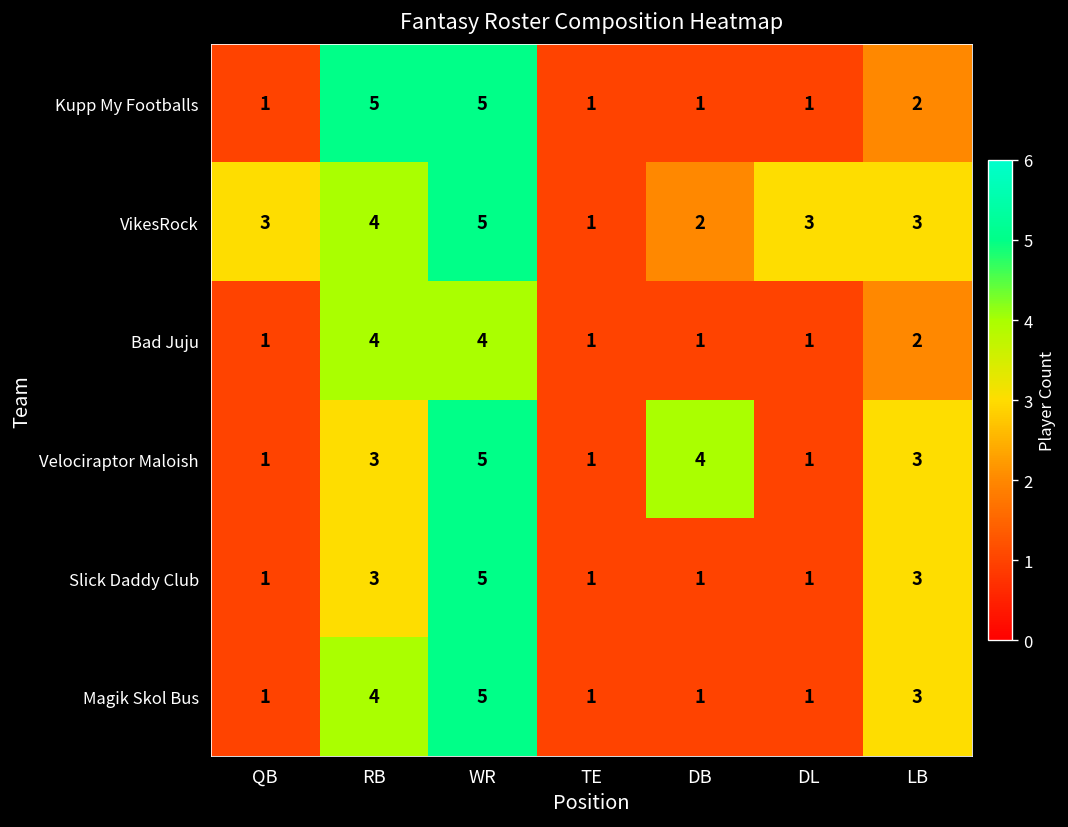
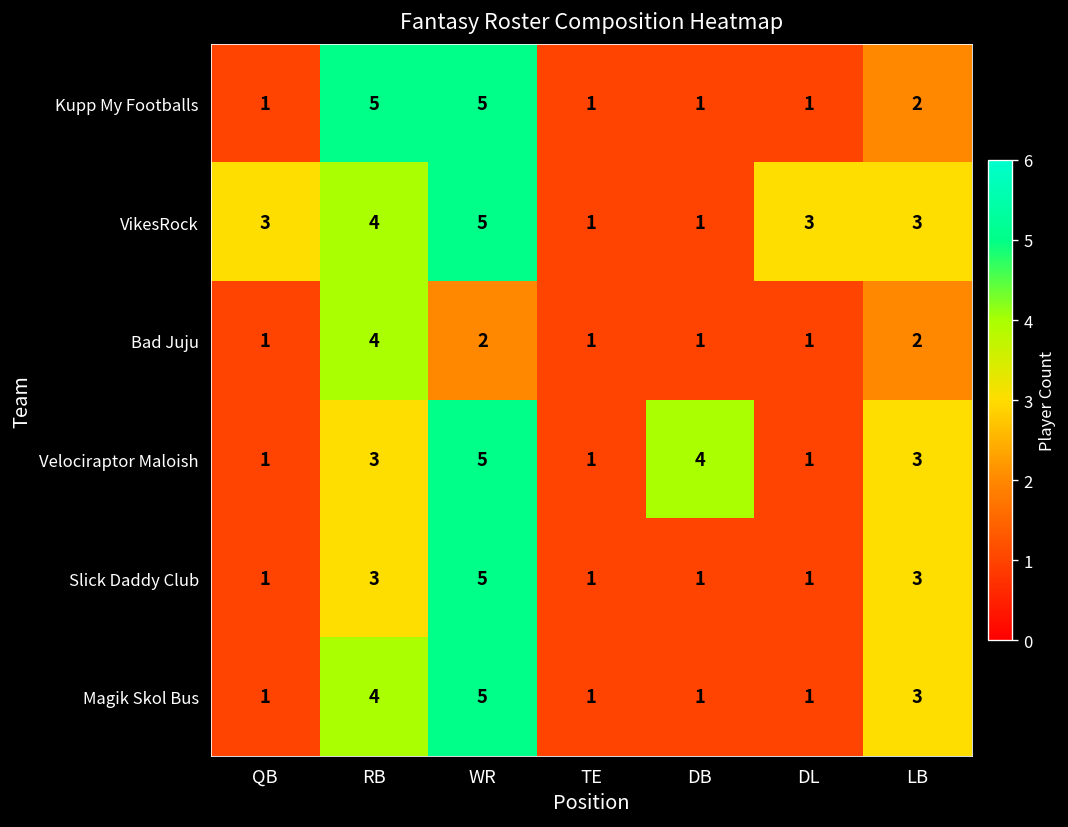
  {
    "Kupp My Footballs": {
      "QB": 1,
      "RB": 5,
      "WR": 5,
      "TE": 1,
      "DB": 1,
      "DL": 1,
      "LB": 2
    },
    "VikesRock": {
      "QB": 3,
      "RB": 4,
      "WR": 5,
      "TE": 1,
-     "DB": 2,
+     "DB": 1,
      "DL": 3,
      "LB": 3
    },
    "Bad Juju": {
      "QB": 1,
      "RB": 4,
-     "WR": 4,
+     "WR": 2,
      "TE": 1,
      "DB": 1,
      "DL": 1,
      "LB": 2
    },
    "Velociraptor Maloish": {
      "QB": 1,
      "RB": 3,
      "WR": 5,
      "TE": 1,
      "DB": 4,
      "DL": 1,
      "LB": 3
    },
    "Slick Daddy Club": {
      "QB": 1,
      "RB": 3,
      "WR": 5,
      "TE": 1,
      "DB": 1,
      "DL": 1,
      "LB": 3
    },
    "Magik Skol Bus": {
      "QB": 1,
      "RB": 4,
      "WR": 5,
      "TE": 1,
      "DB": 1,
      "DL": 1,
      "LB": 3
    }
  }
